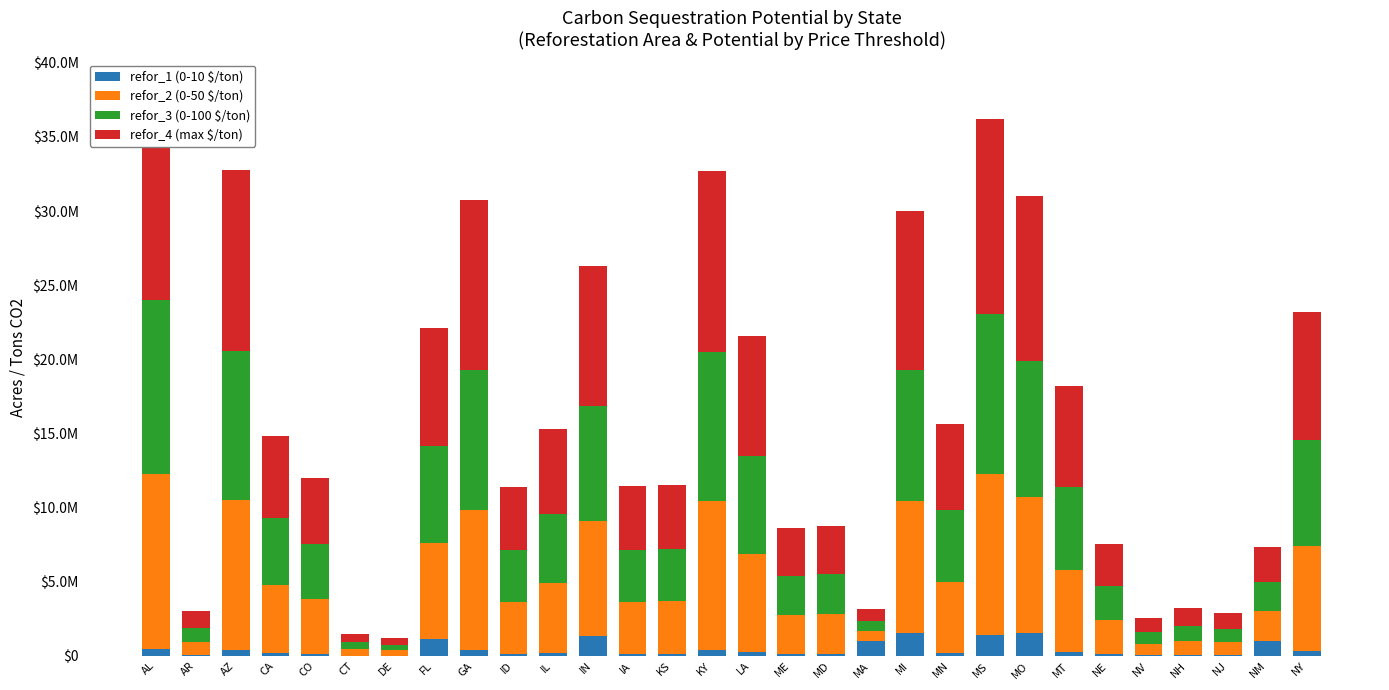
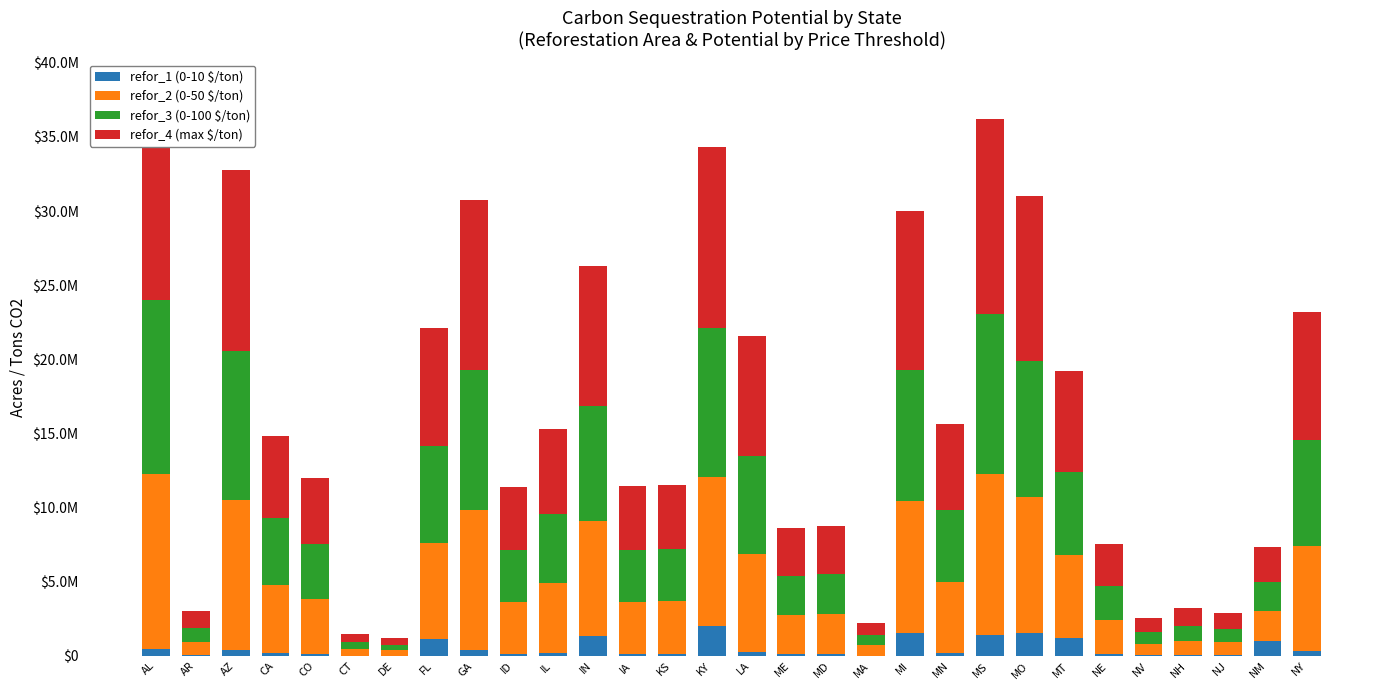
  {
    "refor_1 (0-10 $/ton)": {
      "AL": "$500000",
      "AZ": "$400000",
      "CA": "$200000",
      "FL": "$1100000",
      "GA": "$400000",
      "IL": "$200000",
      "IN": "$1300000",
-     "KY": "$400000",
+     "KY": "$2000000",
      "LA": "$300000",
-     "MA": "$1000000",
+     "MA": "$0",
      "MI": "$1600000",
      "MN": "$200000",
      "MS": "$1400000",
      "MO": "$1500000",
-     "MT": "$200000",
+     "MT": "$1200000",
      "NM": "$1000000",
      "NY": "$300000"
    },
    "refor_2 (0-50 $/ton)": {
      "AL": "$11800000",
      "AR": "$900000",
      "AZ": "$10100000",
      "CA": "$4600000",
      "CO": "$3700000",
      "CT": "$500000",
      "DE": "$400000",
      "FL": "$6500000",
      "GA": "$9400000",
      "ID": "$3500000",
      "IL": "$4700000",
      "IN": "$7800000",
      "IA": "$3500000",
      "KS": "$3500000",
      "KY": "$10000000",
      "LA": "$6600000",
      "ME": "$2600000",
      "MD": "$2700000",
      "MA": "$700000",
      "MI": "$8800000",
      "MN": "$4800000",
      "MS": "$10800000",
      "MO": "$9200000",
      "MT": "$5600000",
      "NE": "$2300000",
      "NV": "$800000",
      "NH": "$1000000",
      "NJ": "$900000",
      "NM": "$2000000",
      "NY": "$7100000"
    },
    "refor_3 (0-100 $/ton)": {
      "AL": "$11800000",
      "AR": "$900000",
      "AZ": "$10100000",
      "CA": "$4600000",
      "CO": "$3700000",
      "CT": "$500000",
      "DE": "$400000",
      "FL": "$6500000",
      "GA": "$9400000",
      "ID": "$3500000",
      "IL": "$4700000",
      "IN": "$7800000",
      "IA": "$3500000",
      "KS": "$3500000",
      "KY": "$10000000",
      "LA": "$6600000",
      "ME": "$2600000",
      "MD": "$2700000",
      "MA": "$700000",
      "MI": "$8800000",
      "MN": "$4800000",
      "MS": "$10800000",
      "MO": "$9200000",
      "MT": "$5600000",
      "NE": "$2300000",
      "NV": "$800000",
      "NH": "$1000000",
      "NJ": "$900000",
      "NM": "$2000000",
      "NY": "$7100000"
    },
    "refor_4 (max $/ton)": {
      "AR": "$1100000",
      "AZ": "$12200000",
      "CA": "$5500000",
      "CO": "$4500000",
      "CT": "$600000",
      "DE": "$400000",
      "FL": "$7900000",
      "GA": "$11500000",
      "ID": "$4200000",
      "IL": "$5700000",
      "IN": "$9400000",
      "IA": "$4300000",
      "KS": "$4300000",
      "KY": "$12200000",
      "LA": "$8000000",
      "ME": "$3200000",
      "MD": "$3300000",
      "MA": "$800000",
      "MI": "$10700000",
      "MN": "$5800000",
      "MS": "$13200000",
      "MO": "$11100000",
      "MT": "$6800000",
      "NE": "$2800000",
      "NV": "$1000000",
      "NH": "$1200000",
      "NJ": "$1100000",
      "NM": "$2400000",
      "NY": "$8600000"
    }
  }
